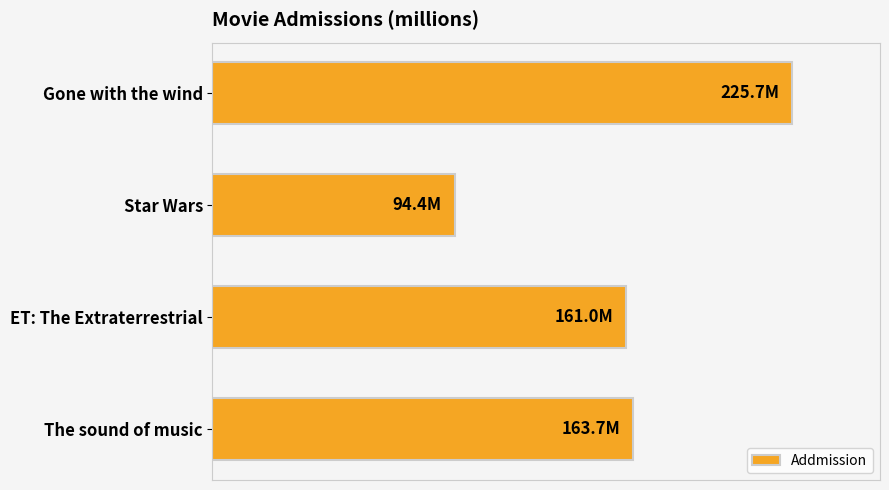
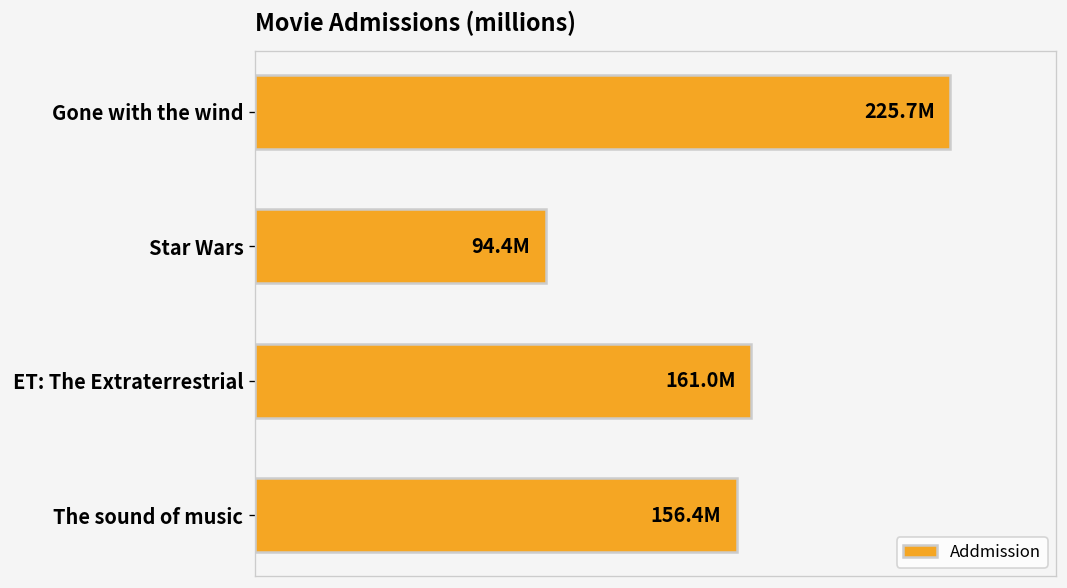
  {
    "Gone with the wind": "225.7M",
    "Star Wars": "94.4M",
    "ET: The Extraterrestrial": "161.0M",
-   "The sound of music": "163.7M"
+   "The sound of music": "156.4M"
  }
